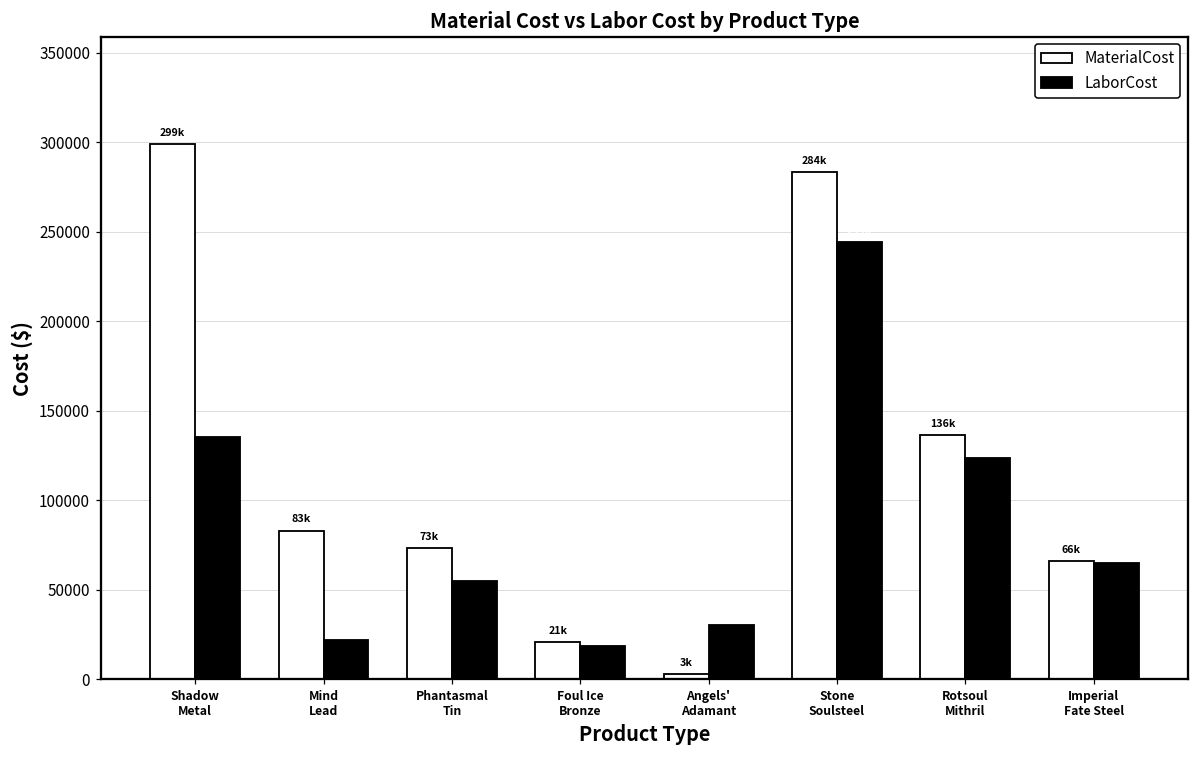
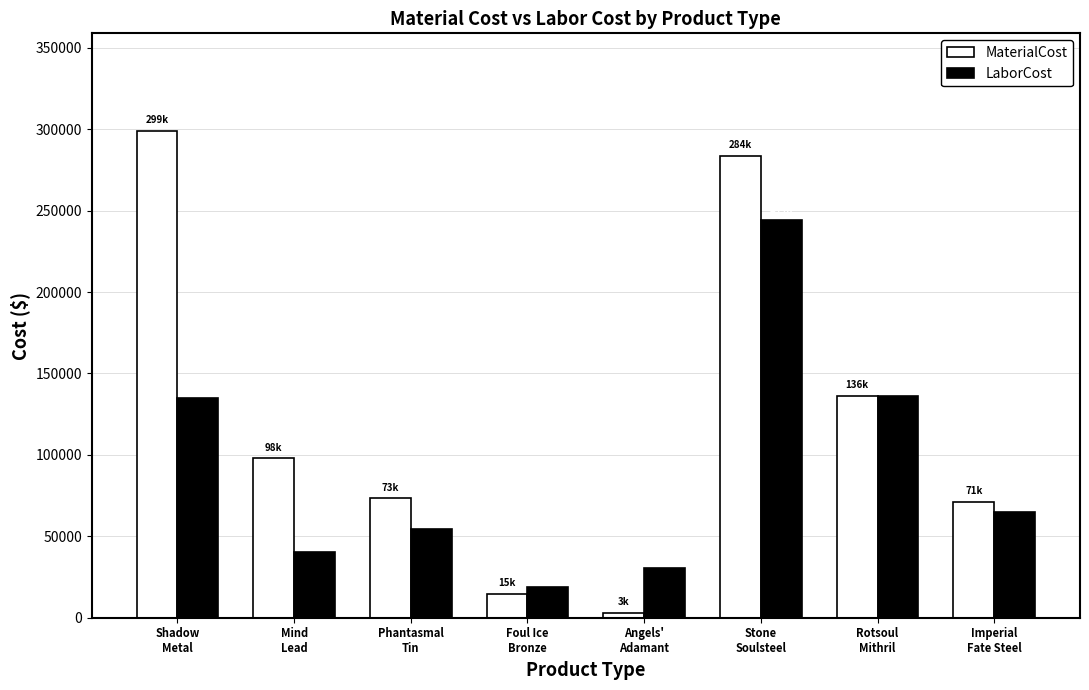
  {
    "MaterialCost": {
      "Shadow Metal": "299k",
-     "Mind Lead": "83k",
+     "Mind Lead": "98k",
      "Phantasmal Tin": "73k",
-     "Foul Ice Bronze": "21k",
+     "Foul Ice Bronze": "15k",
      "Angels' Adamant": "3k",
      "Stone Soulsteel": "284k",
      "Rotsoul Mithril": "136k",
-     "Imperial Fate Steel": "66k"
+     "Imperial Fate Steel": "71k"
    },
    "LaborCost": {
      "Shadow Metal": "135000",
-     "Mind Lead": "22000",
+     "Mind Lead": "40000",
      "Phantasmal Tin": "55000",
      "Foul Ice Bronze": "19000",
      "Angels' Adamant": "31000",
      "Stone Soulsteel": "244000",
-     "Rotsoul Mithril": "124000",
+     "Rotsoul Mithril": "136000",
      "Imperial Fate Steel": "65000"
    }
  }
